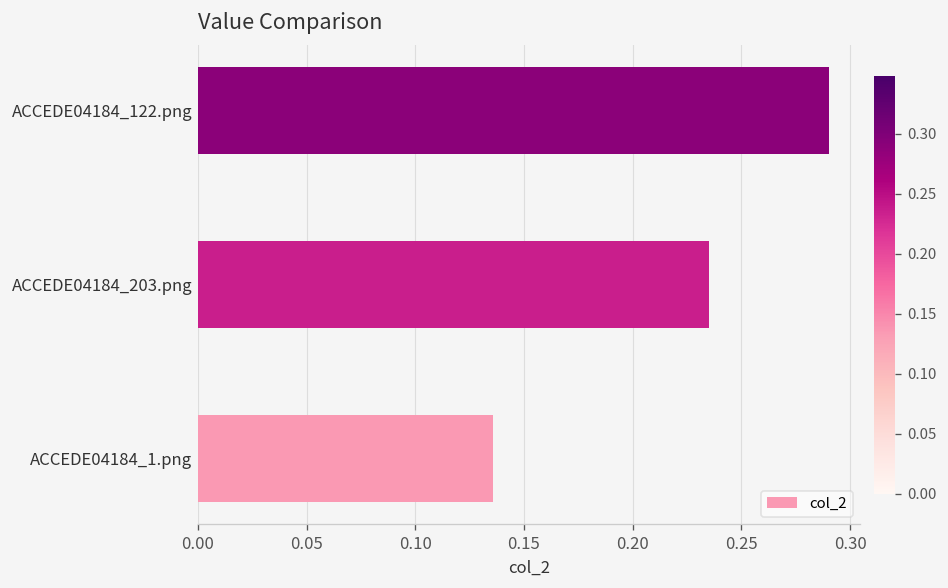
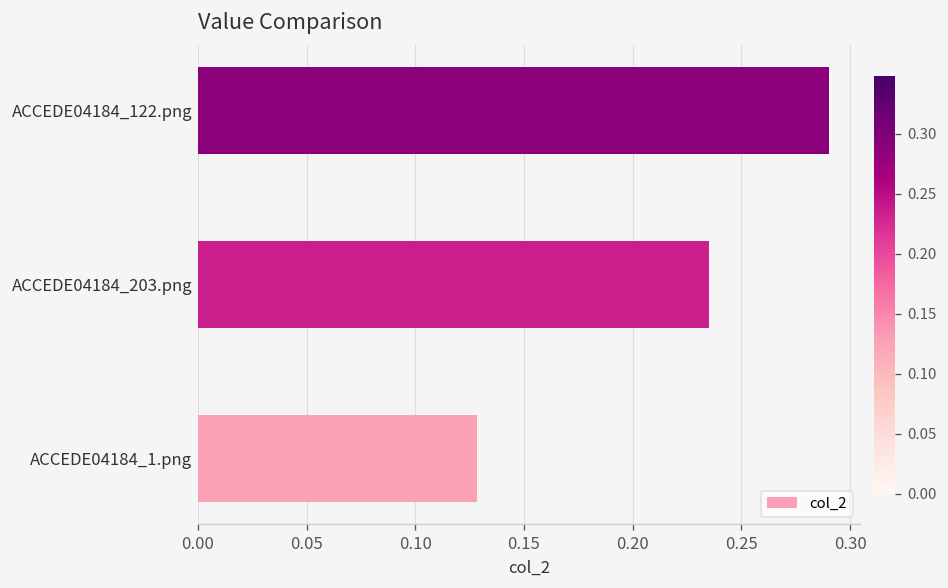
  {
    "ACCEDE04184_122.png": 0.290,
    "ACCEDE04184_203.png": 0.235,
-   "ACCEDE04184_1.png": 0.136
+   "ACCEDE04184_1.png": 0.128
  }
